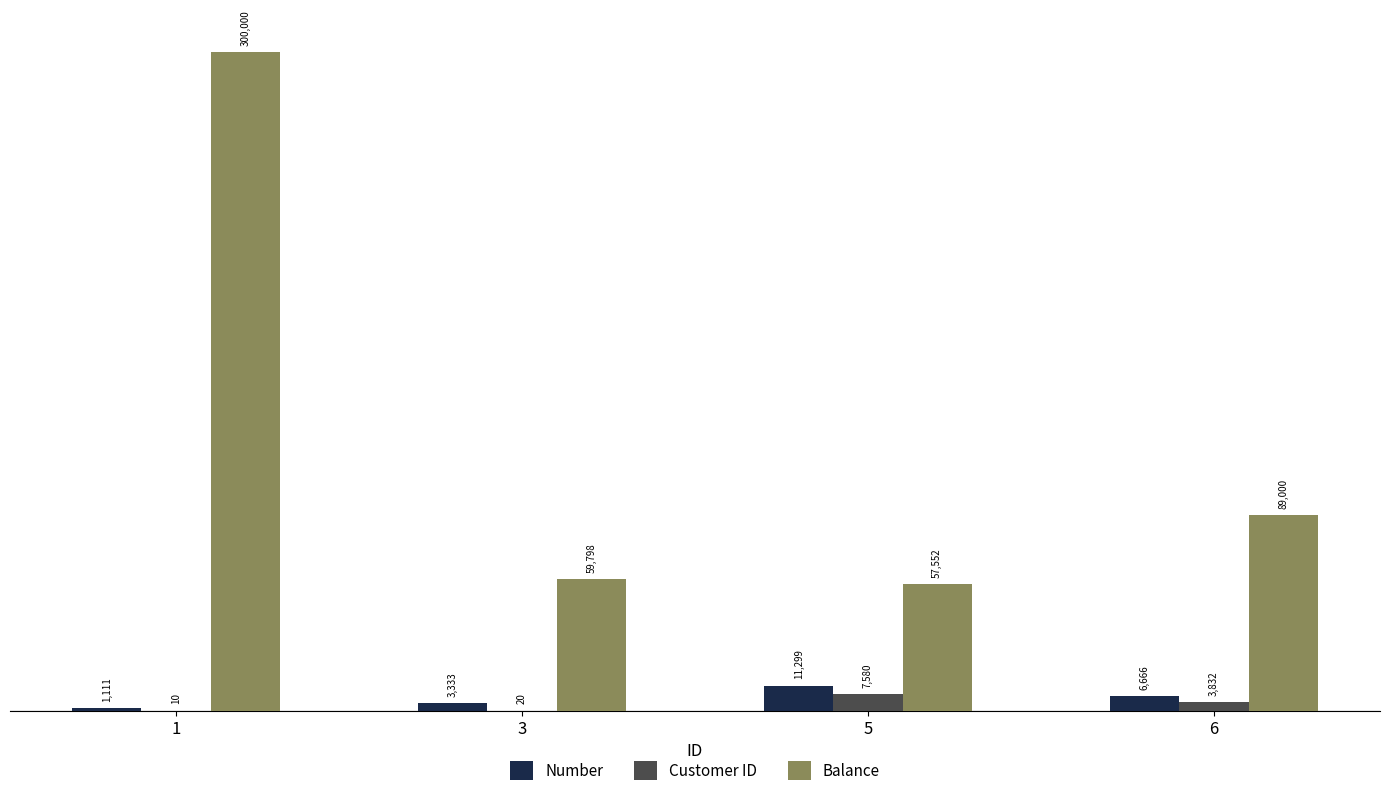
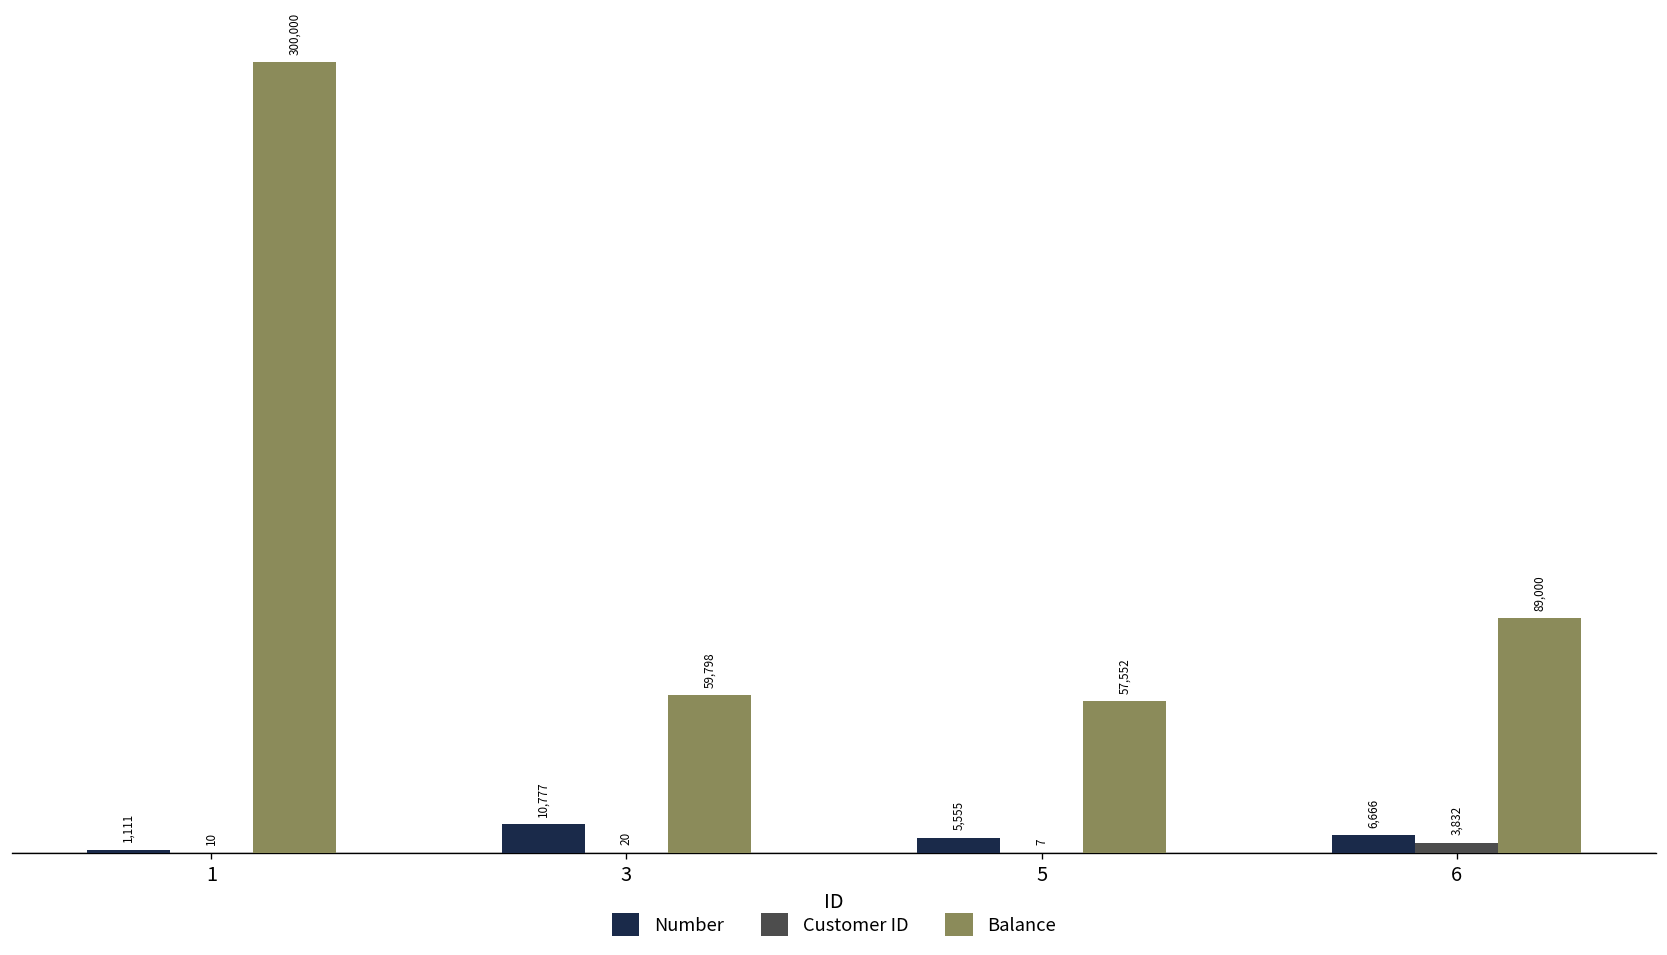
  {
    "Number": {
      "1": "1,111",
-     "3": "3,333",
-     "5": "11,299",
+     "3": "10,777",
+     "5": "5,555",
      "6": "6,666"
    },
    "Customer ID": {
      "1": "10",
      "3": "20",
-     "5": "7,580",
+     "5": "7",
      "6": "3,832"
    },
    "Balance": {
      "1": "300,000",
      "3": "59,798",
      "5": "57,552",
      "6": "89,000"
    }
  }
